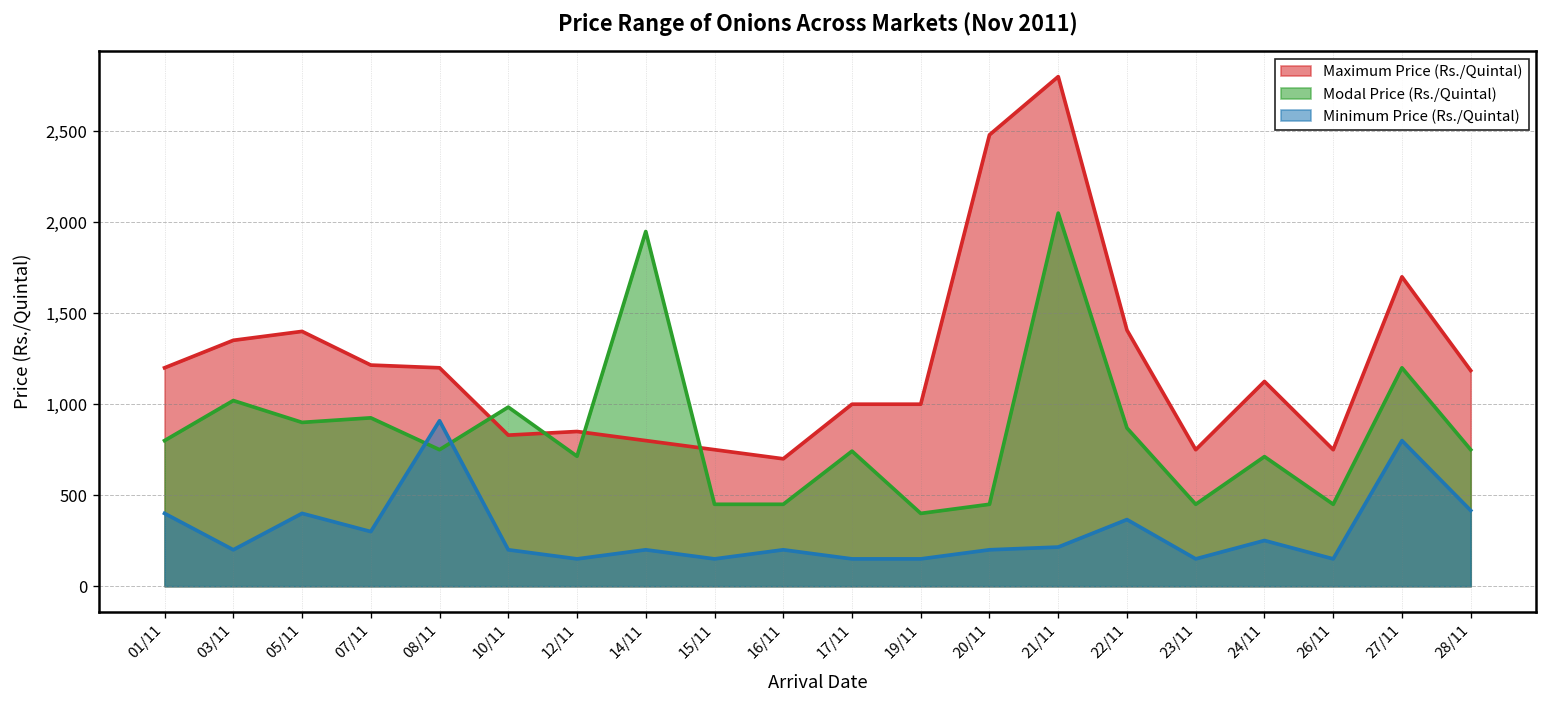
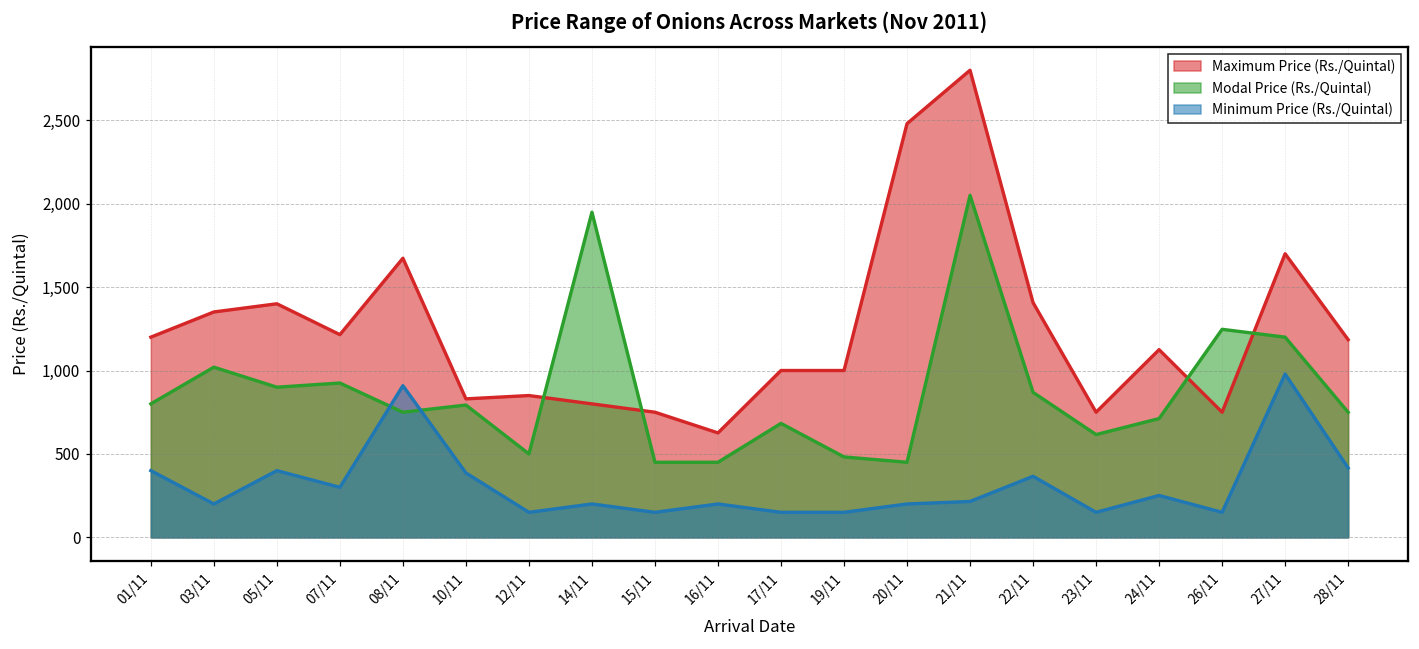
  {
    "Maximum Price (Rs./Quintal)": {
      "01/11": "1,200",
      "03/11": "1,350",
      "05/11": "1,400",
      "07/11": "1,220",
-     "08/11": "1,200",
+     "08/11": "1,670",
      "10/11": "830",
      "12/11": "850",
      "14/11": "800",
      "15/11": "750",
-     "16/11": "700",
+     "16/11": "630",
      "17/11": "1,000",
      "19/11": "1,000",
      "20/11": "2,480",
      "21/11": "2,800",
      "22/11": "1,410",
      "23/11": "750",
      "24/11": "1,130",
      "26/11": "750",
      "27/11": "1,700",
      "28/11": "1,190"
    },
    "Modal Price (Rs./Quintal)": {
      "01/11": "800",
      "03/11": "1,020",
      "05/11": "900",
      "07/11": "930",
      "08/11": "750",
-     "10/11": "980",
-     "12/11": "710",
+     "10/11": "790",
+     "12/11": "500",
      "14/11": "1,950",
      "15/11": "450",
      "16/11": "450",
-     "17/11": "740",
-     "19/11": "400",
+     "17/11": "680",
+     "19/11": "480",
      "20/11": "450",
      "21/11": "2,050",
      "22/11": "870",
-     "23/11": "450",
+     "23/11": "620",
      "24/11": "710",
-     "26/11": "450",
+     "26/11": "1,250",
      "27/11": "1,200",
      "28/11": "750"
    },
    "Minimum Price (Rs./Quintal)": {
      "01/11": "400",
      "03/11": "200",
      "05/11": "400",
      "07/11": "300",
      "08/11": "910",
-     "10/11": "200",
+     "10/11": "390",
      "12/11": "150",
      "14/11": "200",
      "15/11": "150",
      "16/11": "200",
      "17/11": "150",
      "19/11": "150",
      "20/11": "200",
      "21/11": "220",
      "22/11": "370",
      "23/11": "150",
      "24/11": "250",
      "26/11": "150",
-     "27/11": "800",
+     "27/11": "980",
      "28/11": "420"
    }
  }
